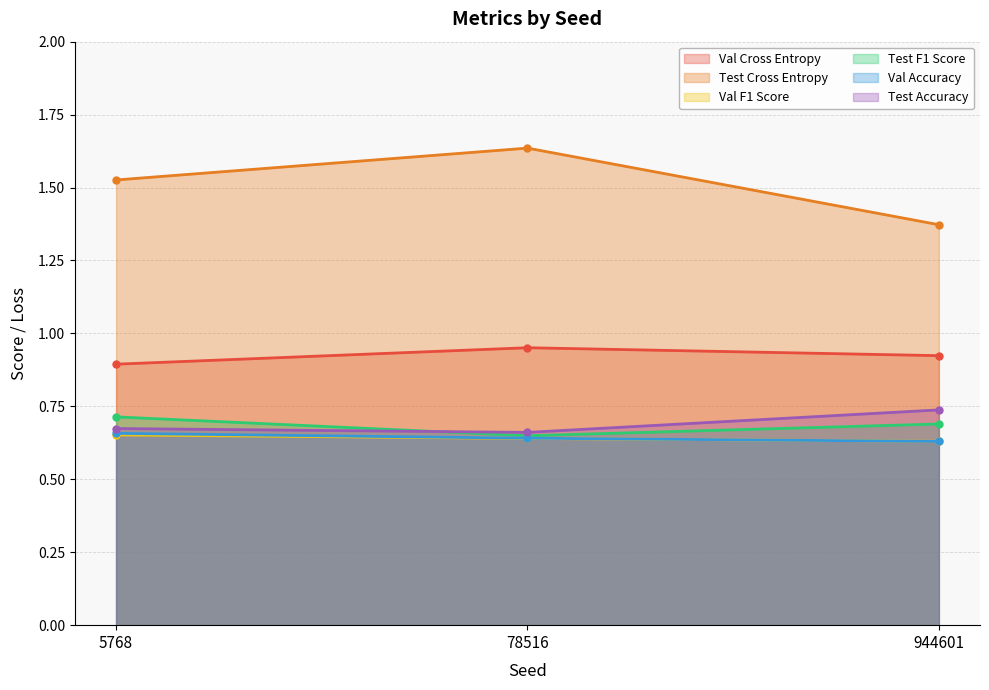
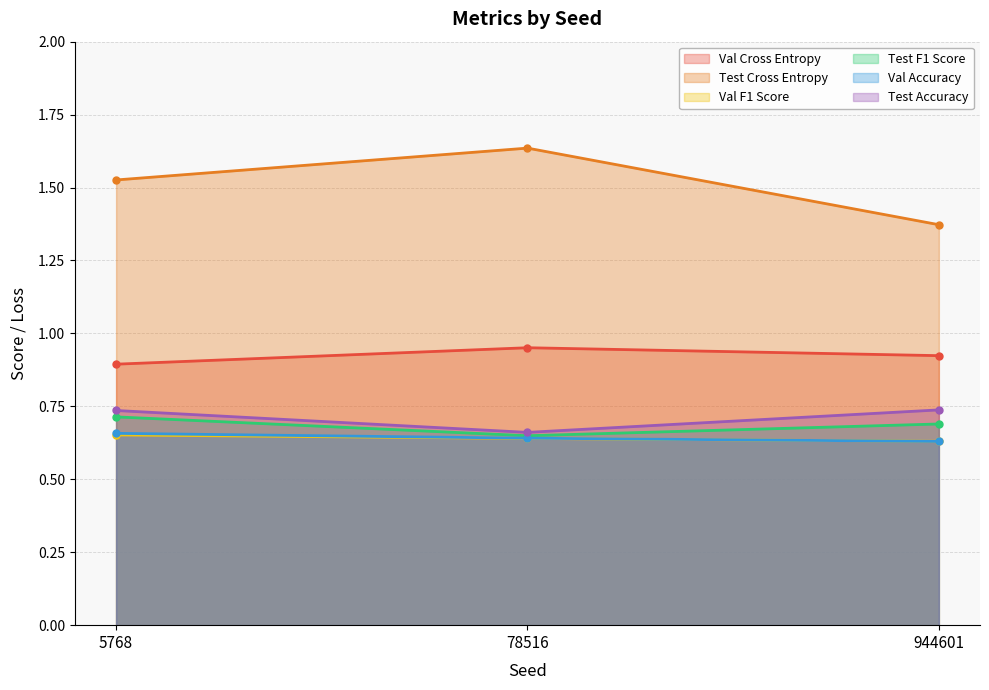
  {
    "Test F1 Score": {
      "5768": 0.71,
      "944601": 0.69
    },
    "Test Accuracy": {
-     "5768": 0.67,
+     "5768": 0.74,
      "78516": 0.66,
      "944601": 0.74
    }
  }
